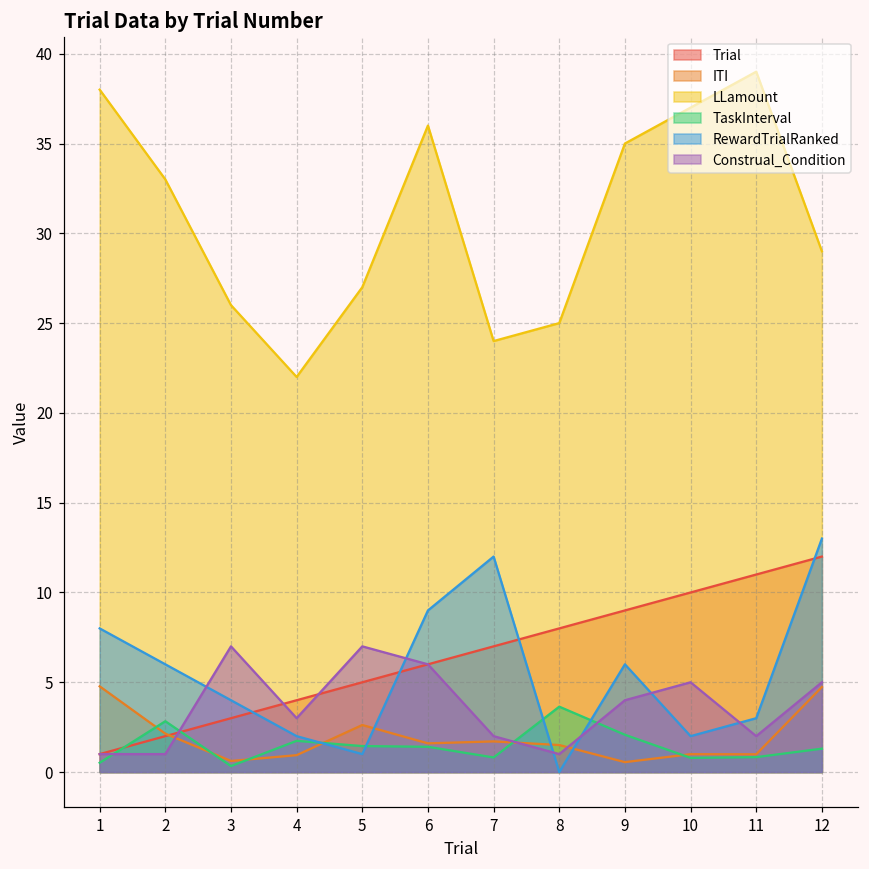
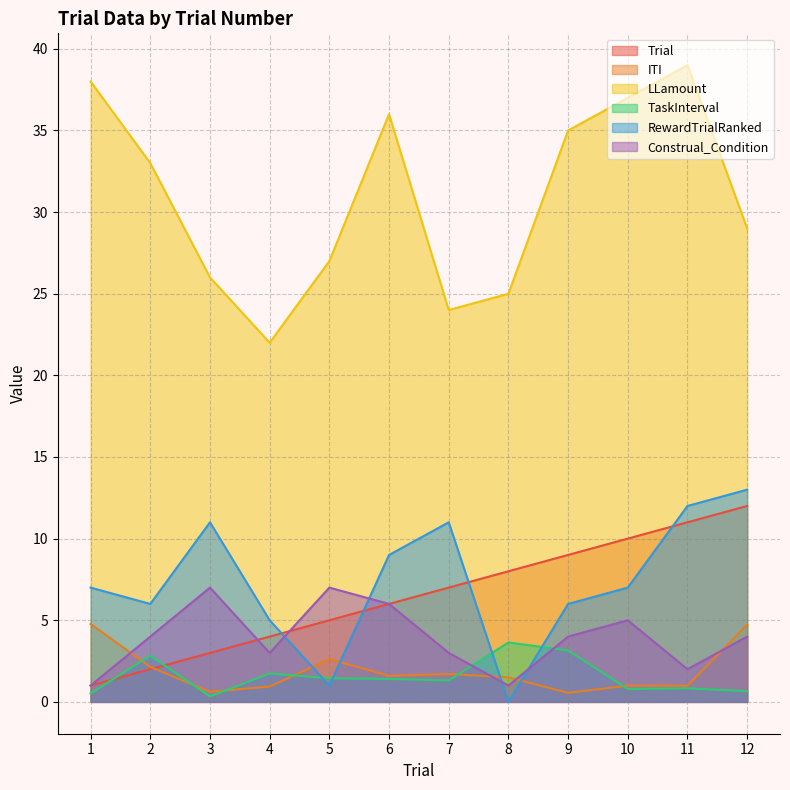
  {
    "TaskInterval": {
      "1": 0.5,
      "2": 2.8,
      "3": 0.3,
      "4": 1.7,
      "5": 1.4,
      "6": 1.4,
-     "7": 0.8,
+     "7": 1.3,
      "8": 3.6,
-     "9": 2.1,
+     "9": 3.1,
      "10": 0.8,
      "11": 0.8,
-     "12": 1.3
+     "12": 0.7
    },
    "RewardTrialRanked": {
-     "1": 8,
+     "1": 7,
      "2": 6,
-     "3": 4,
-     "4": 2,
+     "3": 11,
+     "4": 5,
      "5": 1,
      "6": 9,
-     "7": 12,
+     "7": 11,
      "8": 0,
      "9": 6,
-     "10": 2,
-     "11": 3,
+     "10": 7,
+     "11": 12,
      "12": 13
    },
    "Construal_Condition": {
-     "2": 1,
+     "2": 4,
      "3": 7,
      "4": 3,
      "5": 7,
-     "7": 2,
+     "7": 3,
      "8": 1,
      "9": 4,
      "10": 5,
      "11": 2,
-     "12": 5
+     "12": 4
    }
  }
